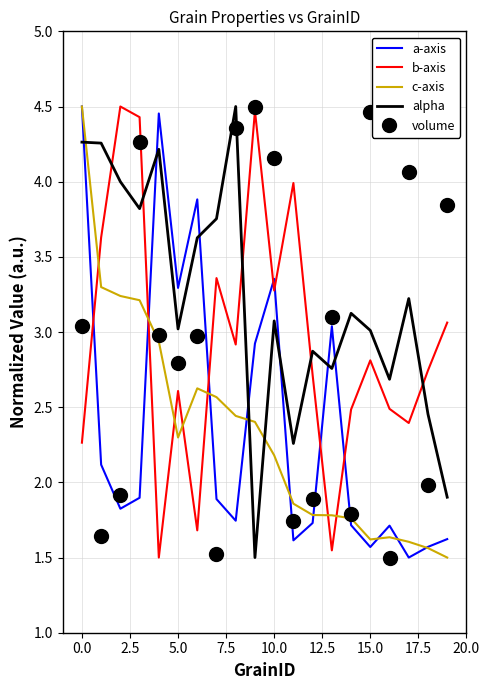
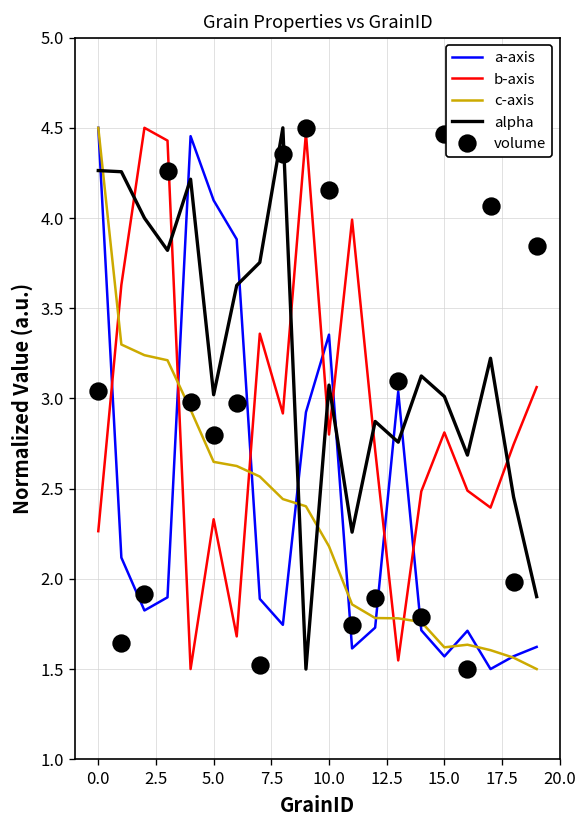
  {
    "a-axis": {
-     "5.0": 3.29,
+     "5.0": 4.10,
      "10.0": 3.35,
      "15.0": 1.57
    },
    "b-axis": {
      "0.0": 2.26,
-     "5.0": 2.61,
-     "10.0": 3.28,
+     "5.0": 2.33,
+     "10.0": 2.80,
      "15.0": 2.81
    },
    "c-axis": {
-     "5.0": 2.30,
+     "5.0": 2.65,
      "10.0": 2.18,
      "15.0": 1.62
    }
  }
